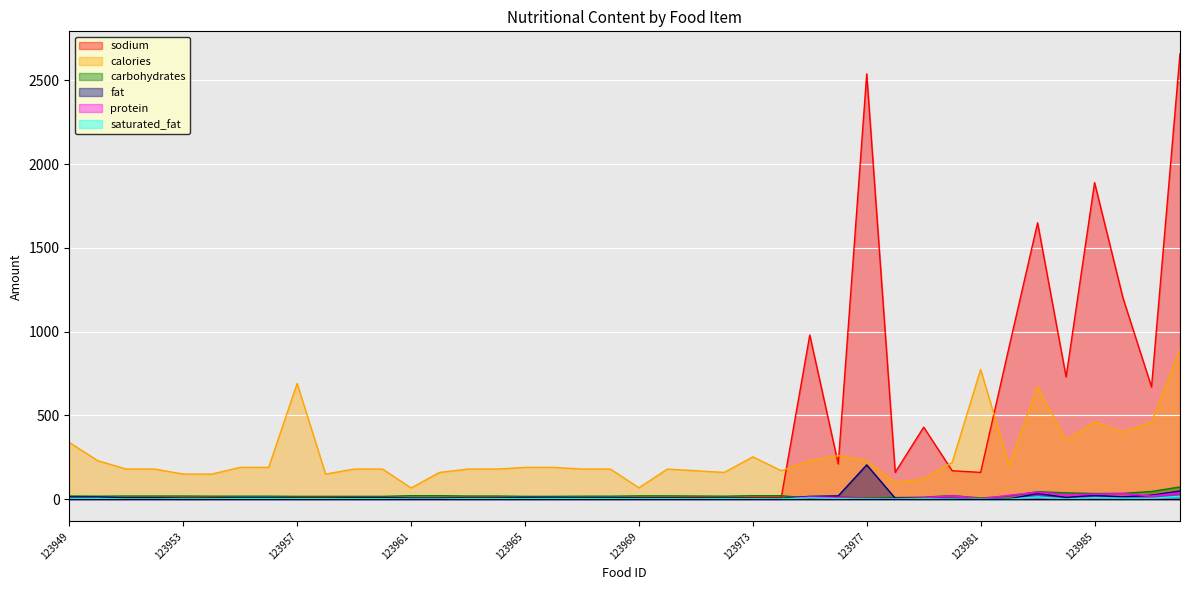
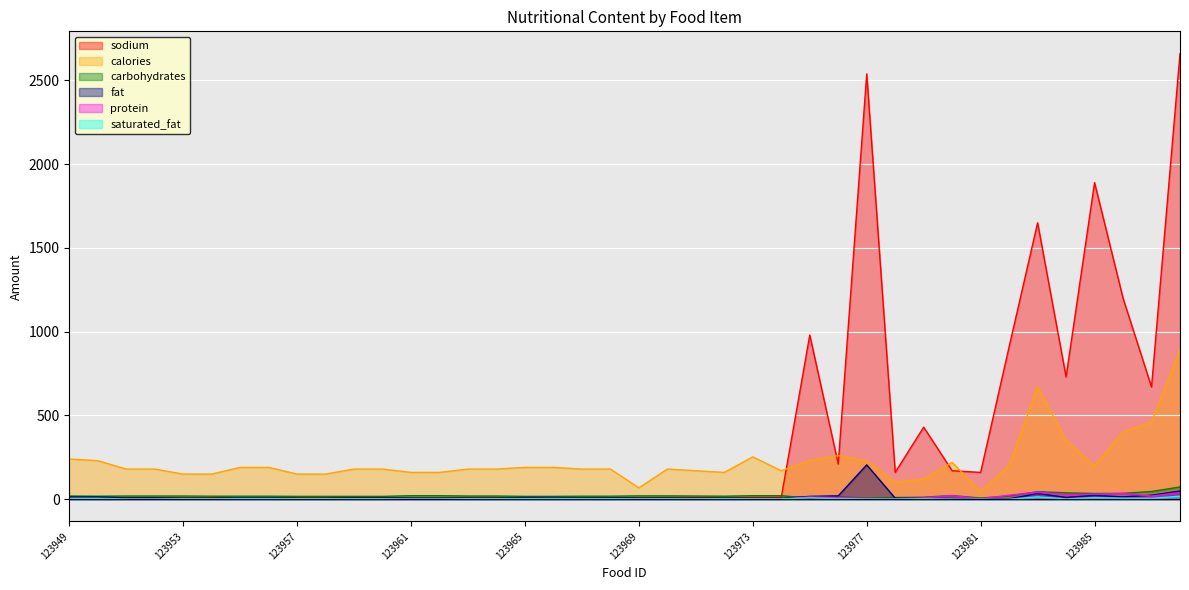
  {
    "sodium": {
      "123977": 2540,
      "123981": 160,
      "123985": 1890
    },
    "calories": {
-     "123949": 340,
+     "123949": 240,
      "123953": 150,
-     "123957": 690,
-     "123961": 70,
+     "123957": 150,
+     "123961": 160,
      "123965": 190,
      "123969": 70,
      "123973": 250,
      "123977": 230,
-     "123981": 780,
-     "123985": 460
+     "123981": 50,
+     "123985": 200
    },
    "fat": {
      "123977": 210
    }
  }
